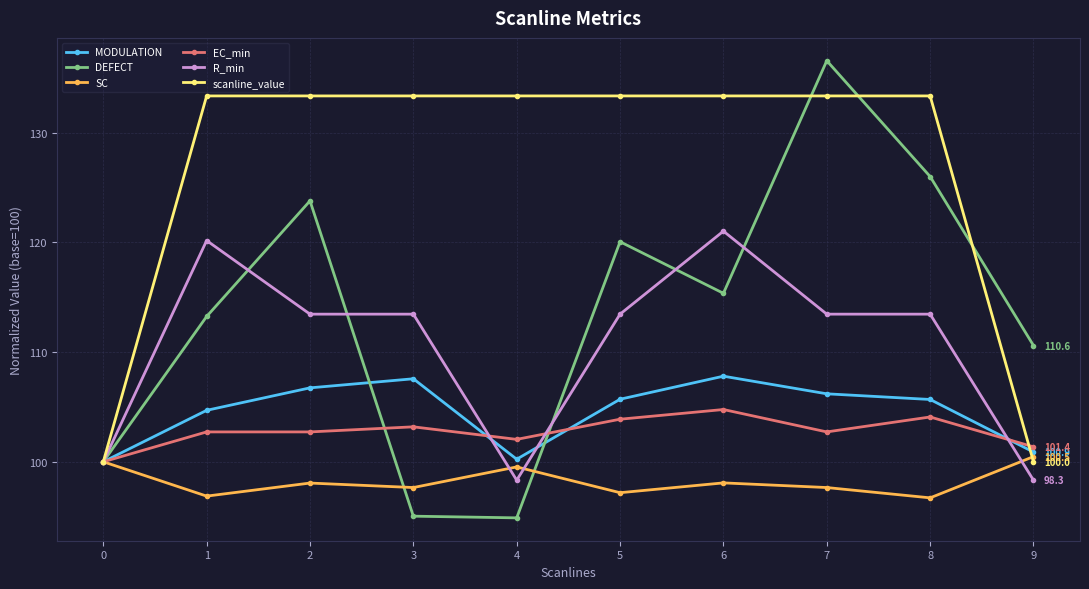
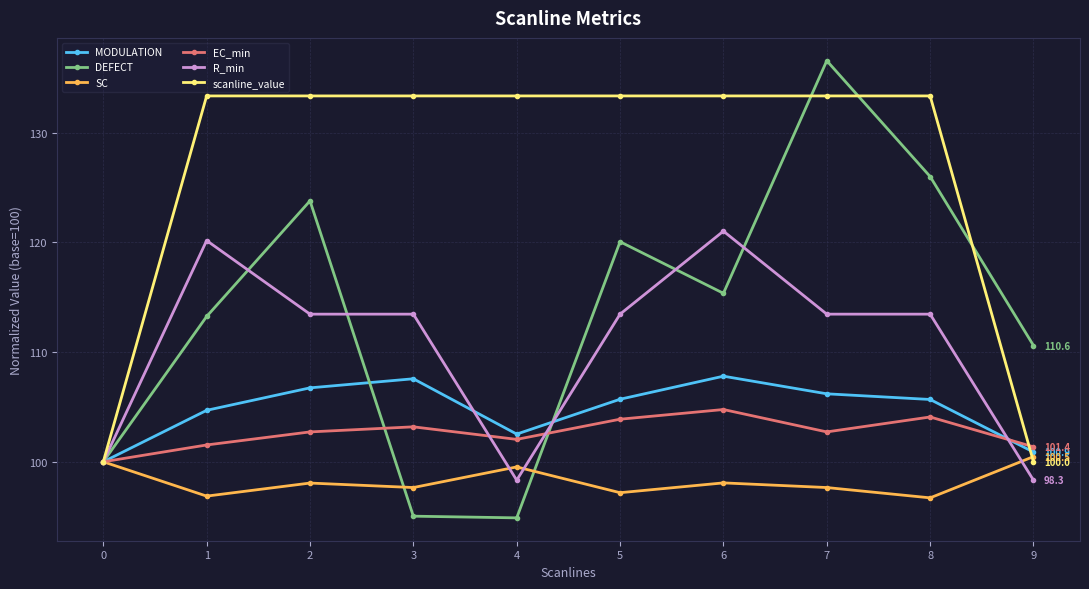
  {
    "MODULATION": {
      "1": 104.7,
      "2": 106.7,
      "3": 107.6,
-     "4": 100.2,
+     "4": 102.5,
      "5": 105.7,
      "6": 107.8,
      "7": 106.2,
      "8": 105.7
    },
    "DEFECT": {
      "9": 110.6
    },
    "SC": {
      "1": 96.9,
      "2": 98.1,
      "3": 97.7,
      "4": 99.5,
      "5": 97.2,
      "6": 98.1,
      "7": 97.7,
      "8": 96.7
    },
    "EC_min": {
-     "1": 102.7,
+     "1": 101.5,
      "2": 102.7,
      "3": 103.2,
      "4": 102.0,
      "5": 103.9,
      "6": 104.8,
      "7": 102.7,
      "8": 104.1
    },
    "R_min": {
      "9": 98.3
    },
    "scanline_value": {
      "1": 133.3,
      "2": 133.3,
      "3": 133.3,
      "4": 133.3,
      "5": 133.3,
      "6": 133.3,
      "7": 133.3,
      "8": 133.3
    }
  }
